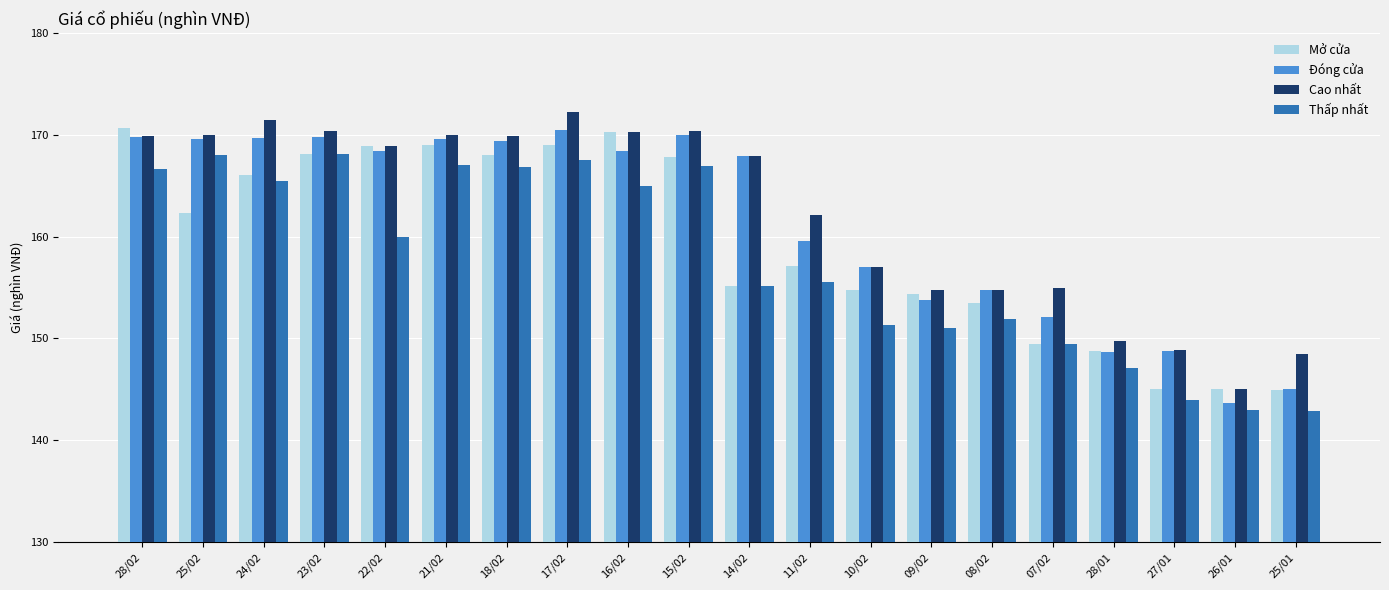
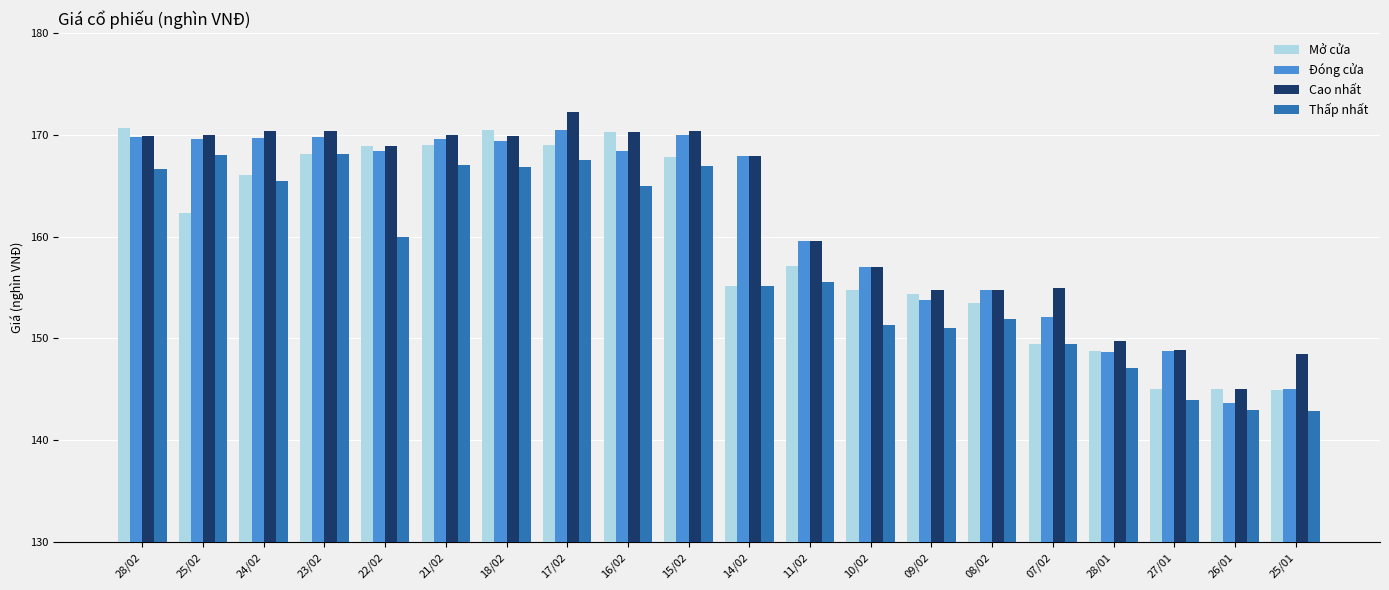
  {
    "Mở cửa": {
      "28/02": 170.7,
      "25/02": 162.3,
      "24/02": 166.1,
      "23/02": 168.1,
      "22/02": 168.9,
      "21/02": 169.0,
-     "18/02": 168.0,
+     "18/02": 170.5,
      "17/02": 169.0,
      "16/02": 170.3,
      "15/02": 167.8,
      "14/02": 155.2,
      "11/02": 157.1,
      "10/02": 154.8,
      "09/02": 154.4,
      "08/02": 153.5,
      "07/02": 149.5,
      "28/01": 148.8,
      "27/01": 145.0,
      "26/01": 145.0,
      "25/01": 144.9
    },
    "Cao nhất": {
      "28/02": 169.9,
      "25/02": 170.0,
-     "24/02": 171.5,
+     "24/02": 170.4,
      "23/02": 170.4,
      "22/02": 168.9,
      "21/02": 170.0,
      "18/02": 169.9,
      "17/02": 172.2,
      "16/02": 170.3,
      "15/02": 170.4,
      "14/02": 167.9,
-     "11/02": 162.1,
+     "11/02": 159.6,
      "10/02": 157.0,
      "09/02": 154.8,
      "08/02": 154.8,
      "07/02": 155.0,
      "28/01": 149.8,
      "27/01": 148.9,
      "26/01": 145.0,
      "25/01": 148.5
    }
  }
